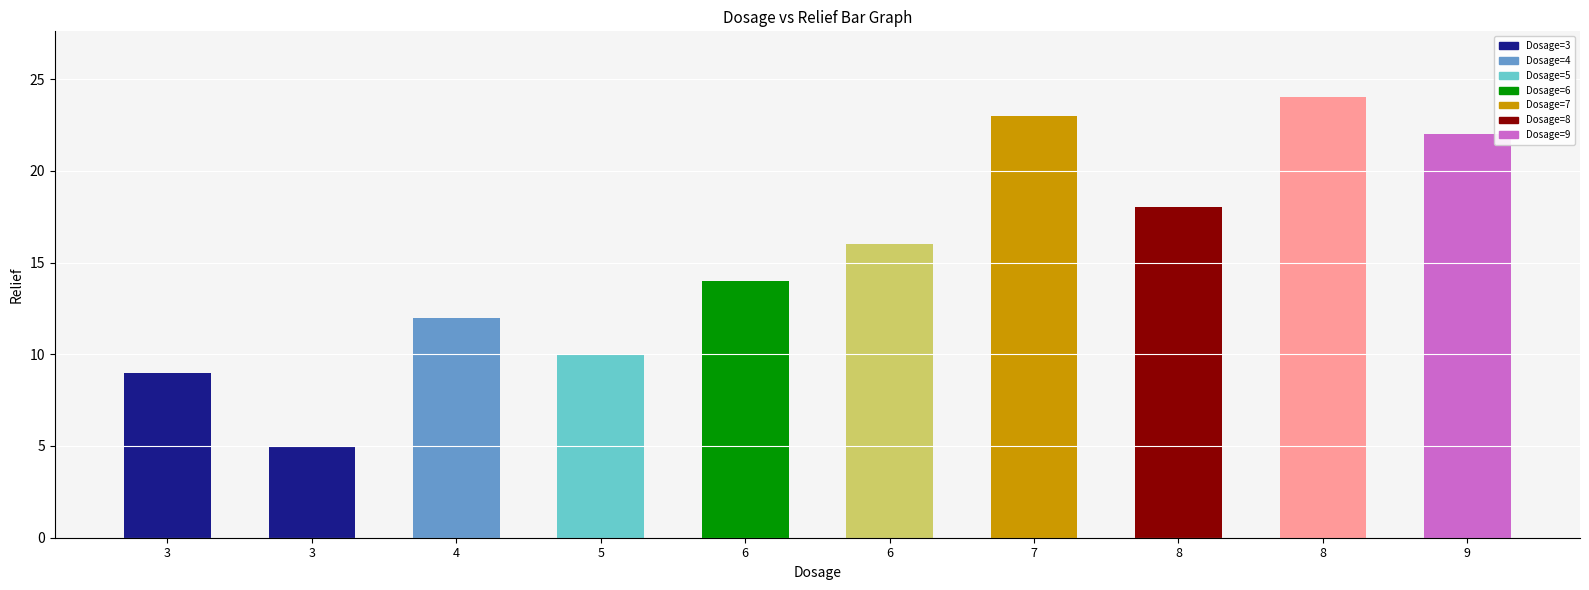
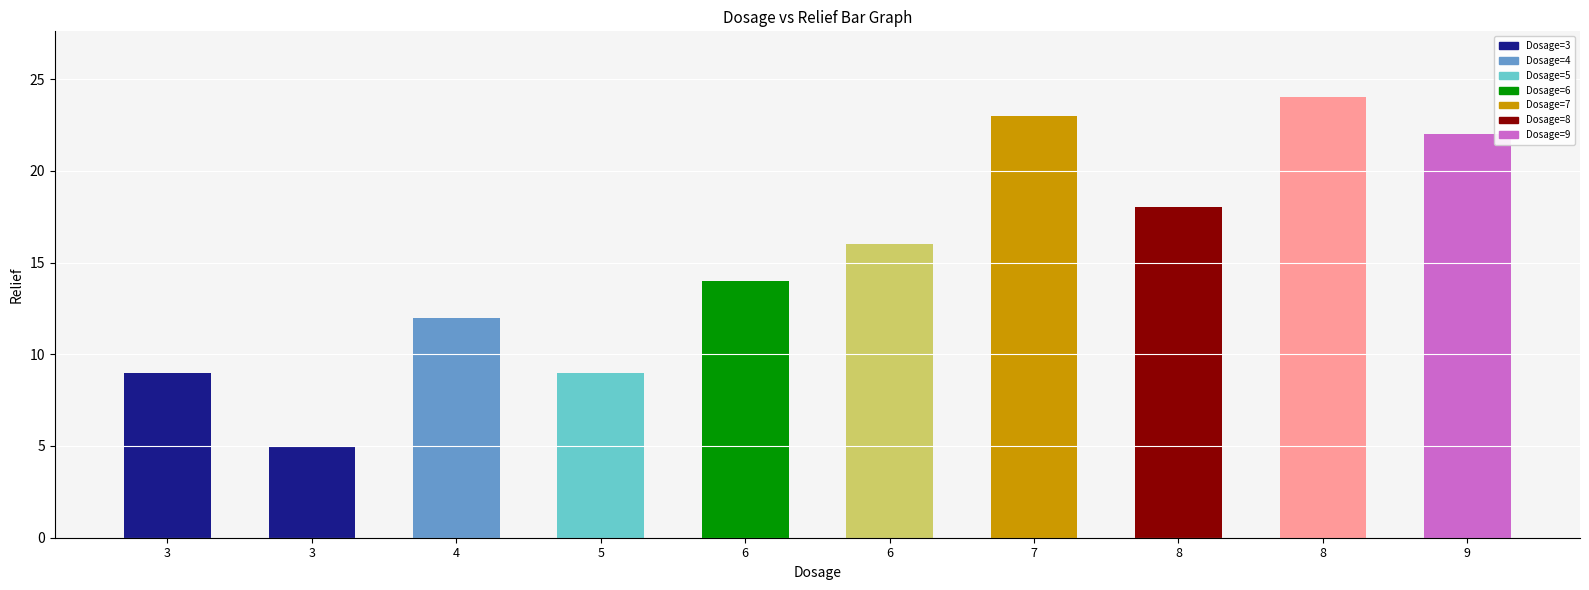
  {
    "4": 12,
-   "5": 10,
+   "5": 9,
    "7": 23,
    "9": 22
  }
